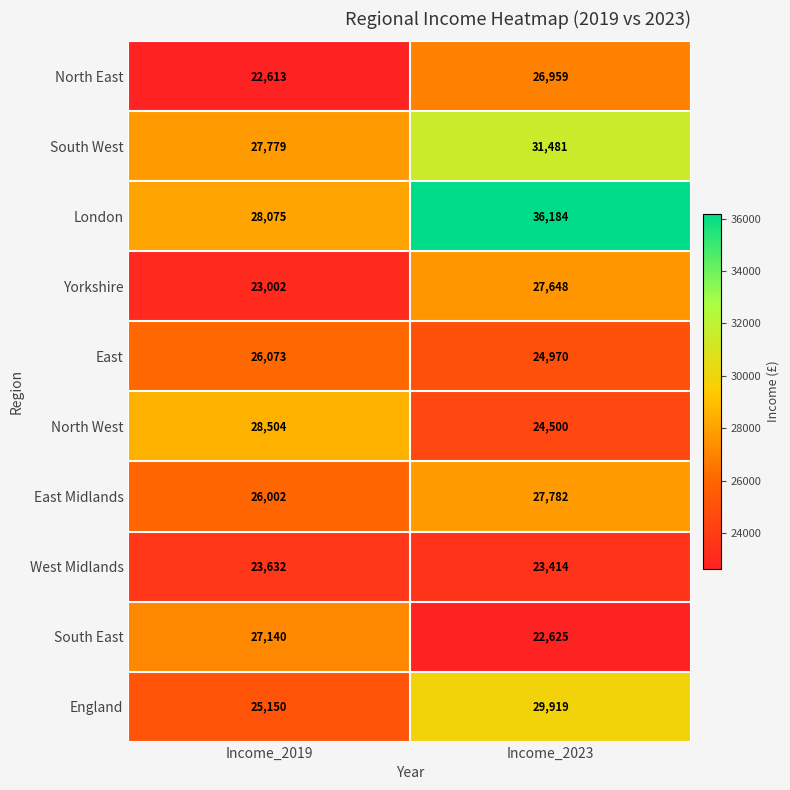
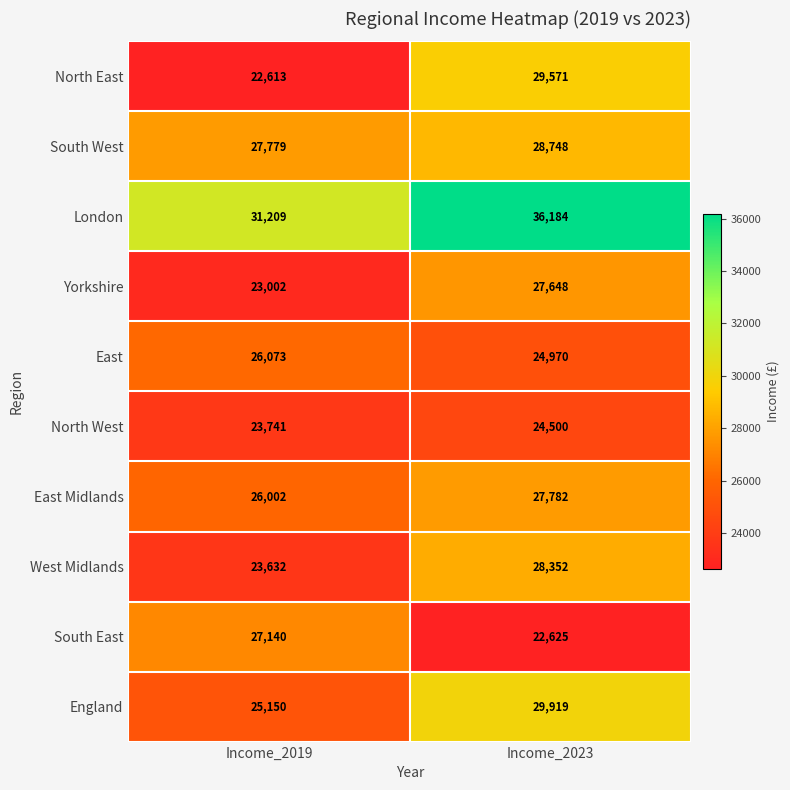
  {
    "North East": {
      "Income_2019": "22,613",
-     "Income_2023": "26,959"
+     "Income_2023": "29,571"
    },
    "South West": {
      "Income_2019": "27,779",
-     "Income_2023": "31,481"
+     "Income_2023": "28,748"
    },
    "London": {
-     "Income_2019": "28,075",
+     "Income_2019": "31,209",
      "Income_2023": "36,184"
    },
    "Yorkshire": {
      "Income_2019": "23,002",
      "Income_2023": "27,648"
    },
    "East": {
      "Income_2019": "26,073",
      "Income_2023": "24,970"
    },
    "North West": {
-     "Income_2019": "28,504",
+     "Income_2019": "23,741",
      "Income_2023": "24,500"
    },
    "East Midlands": {
      "Income_2019": "26,002",
      "Income_2023": "27,782"
    },
    "West Midlands": {
      "Income_2019": "23,632",
-     "Income_2023": "23,414"
+     "Income_2023": "28,352"
    },
    "South East": {
      "Income_2019": "27,140",
      "Income_2023": "22,625"
    },
    "England": {
      "Income_2019": "25,150",
      "Income_2023": "29,919"
    }
  }
